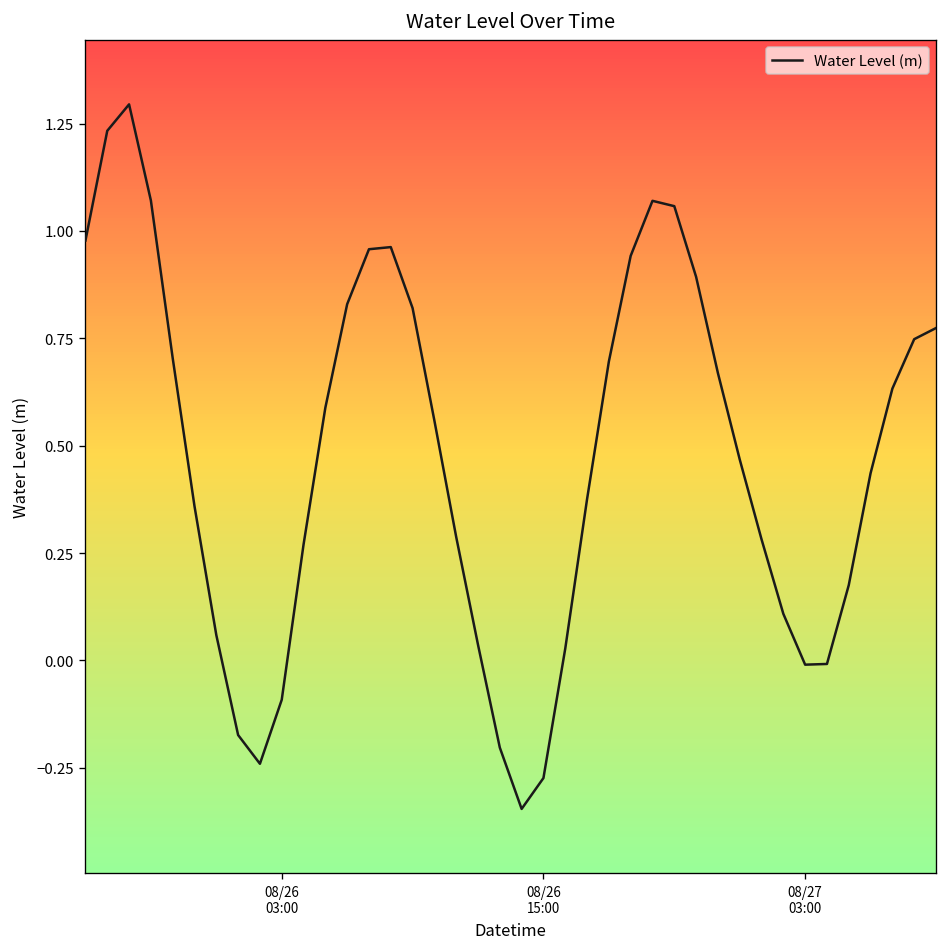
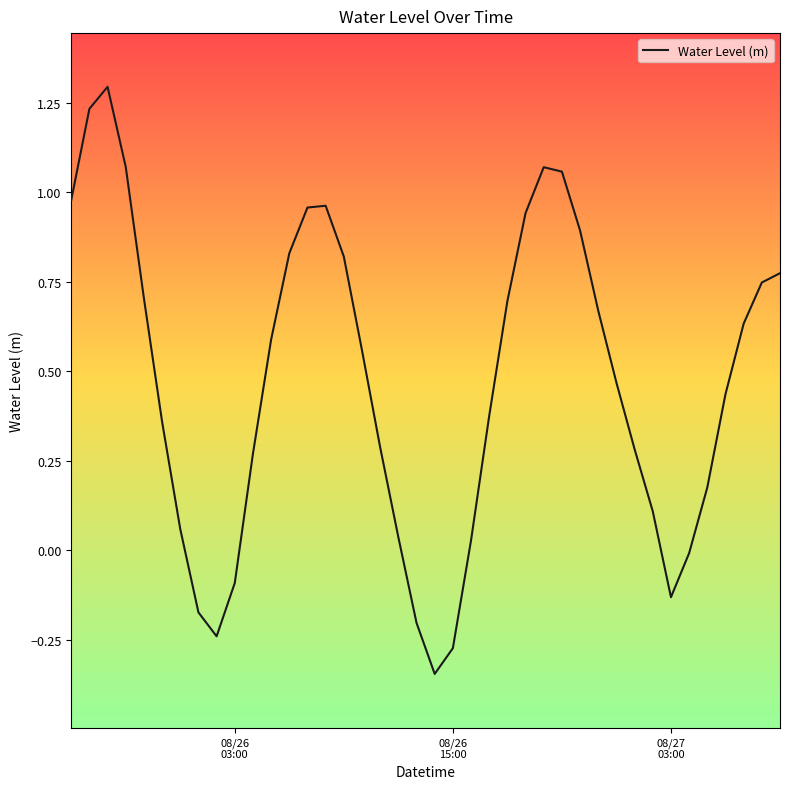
  {
    "08/26 03:00": -0.09,
    "08/26 15:00": -0.27,
-   "08/27 03:00": -0.01
+   "08/27 03:00": -0.13
  }
